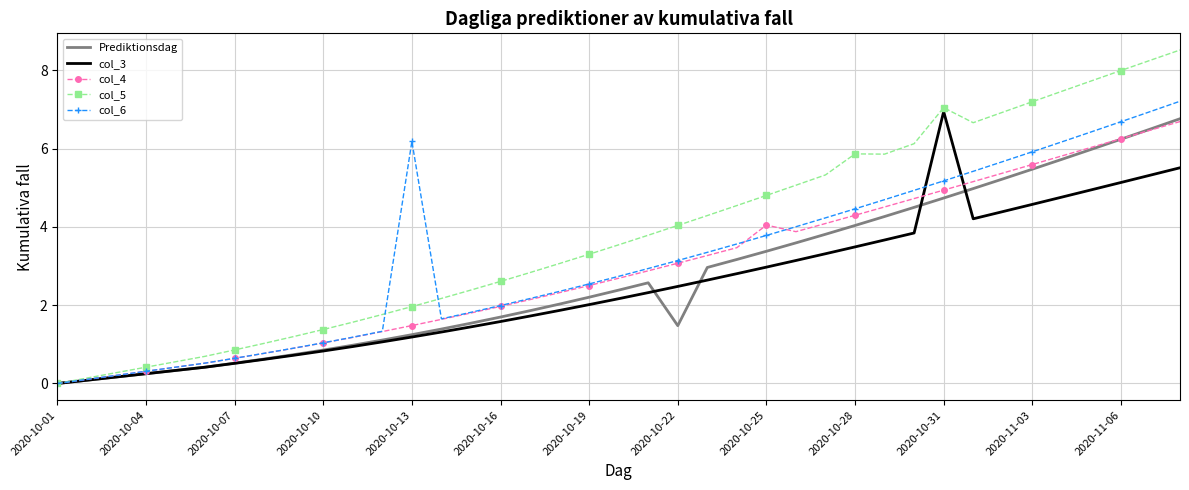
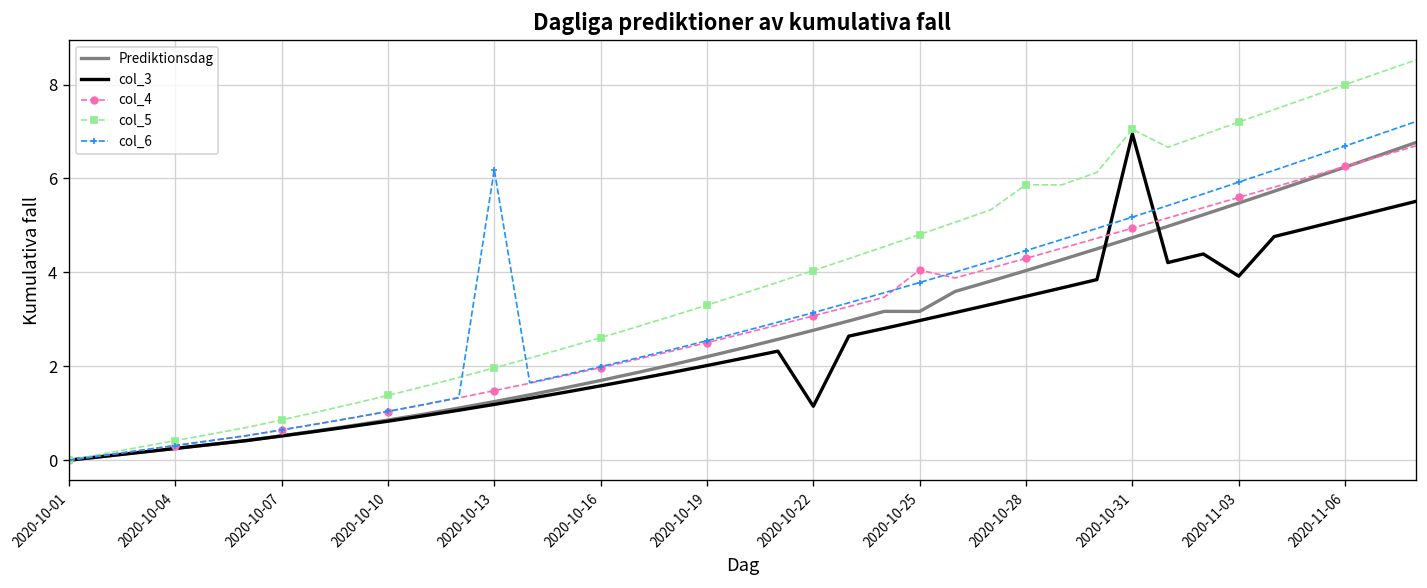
  {
    "Prediktionsdag": {
      "2020-10-16": 1.7,
      "2020-10-19": 2.2,
-     "2020-10-22": 1.5,
-     "2020-10-25": 3.4,
+     "2020-10-22": 2.8,
+     "2020-10-25": 3.2,
      "2020-10-28": 4.0,
      "2020-10-31": 4.7,
      "2020-11-03": 5.5
    },
    "col_3": {
      "2020-10-16": 1.6,
      "2020-10-19": 2.0,
-     "2020-10-22": 2.5,
+     "2020-10-22": 1.1,
      "2020-10-25": 3.0,
      "2020-10-28": 3.5,
      "2020-10-31": 6.9,
-     "2020-11-03": 4.6,
+     "2020-11-03": 3.9,
      "2020-11-06": 5.1
    },
    "col_4": {
      "2020-10-13": 1.5,
      "2020-10-22": 3.1,
      "2020-10-25": 4.0,
      "2020-10-28": 4.3,
      "2020-10-31": 4.9,
      "2020-11-03": 5.6
    },
    "col_5": {
      "2020-10-04": 0.4,
      "2020-10-07": 0.9,
      "2020-10-10": 1.4,
      "2020-10-13": 2.0,
      "2020-10-16": 2.6,
      "2020-10-19": 3.3,
      "2020-10-22": 4.0,
      "2020-10-25": 4.8,
      "2020-10-28": 5.9,
      "2020-10-31": 7.0,
      "2020-11-03": 7.2,
      "2020-11-06": 8.0
    },
    "col_6": {
      "2020-10-13": 6.2,
      "2020-10-22": 3.1,
      "2020-10-25": 3.8,
      "2020-10-28": 4.5,
      "2020-10-31": 5.2,
      "2020-11-03": 5.9,
      "2020-11-06": 6.7
    }
  }
